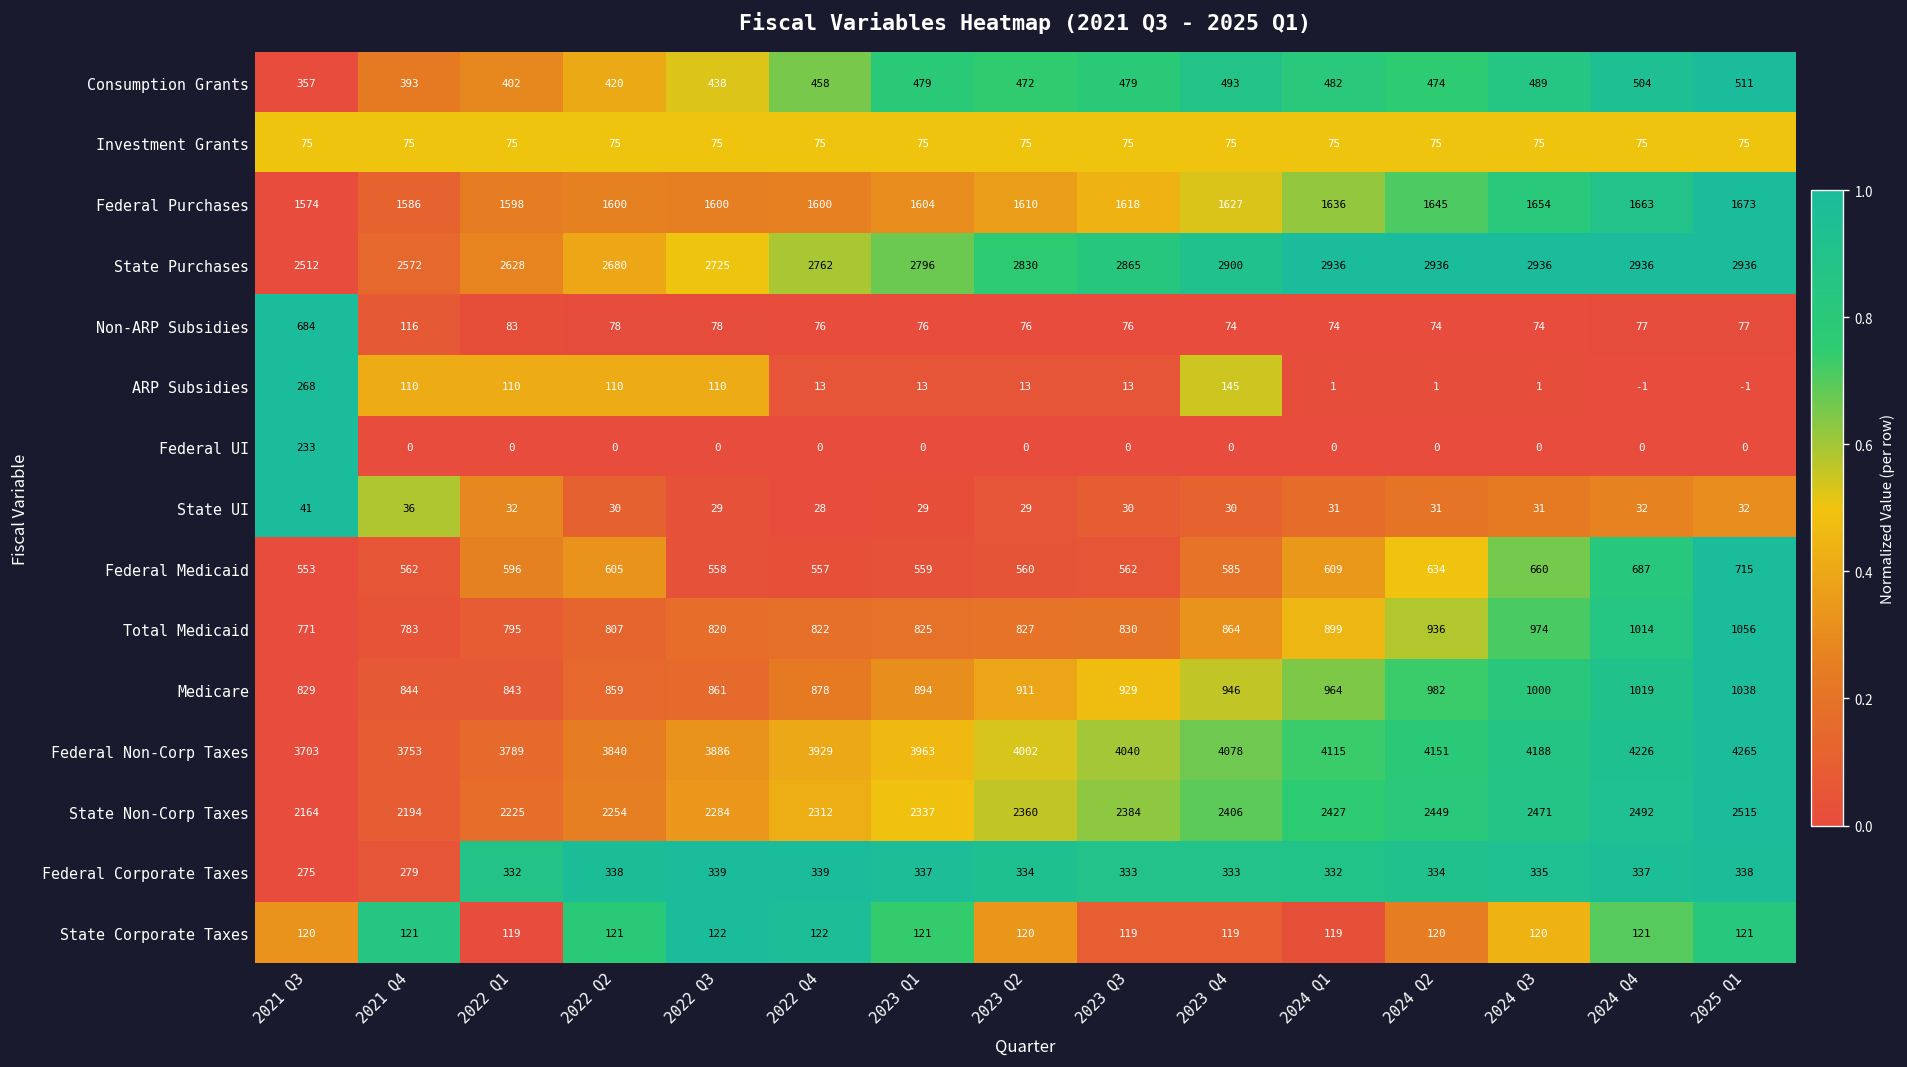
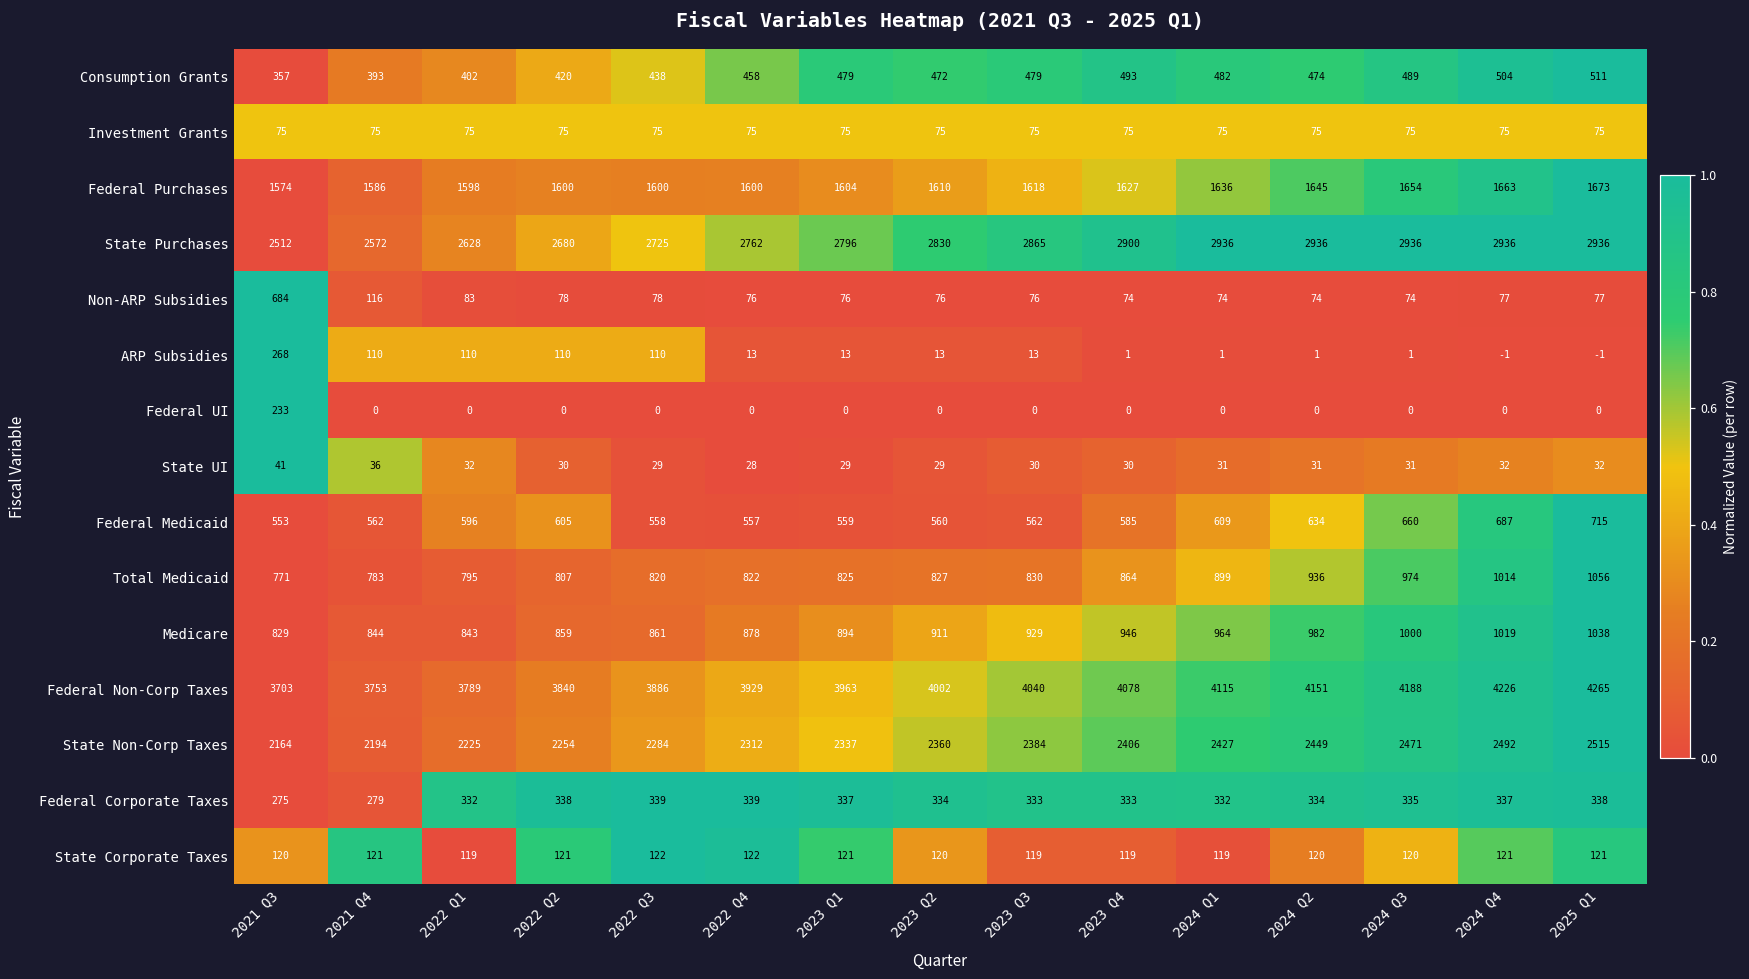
  {
    "ARP Subsidies": {
      "2021 Q3": 268,
      "2021 Q4": 110,
      "2022 Q1": 110,
      "2022 Q2": 110,
      "2022 Q3": 110,
      "2022 Q4": 13,
      "2023 Q1": 13,
      "2023 Q2": 13,
      "2023 Q3": 13,
-     "2023 Q4": 145,
+     "2023 Q4": 1,
      "2024 Q1": 1,
      "2024 Q2": 1,
      "2024 Q3": 1,
      "2024 Q4": -1,
      "2025 Q1": -1
    }
  }
